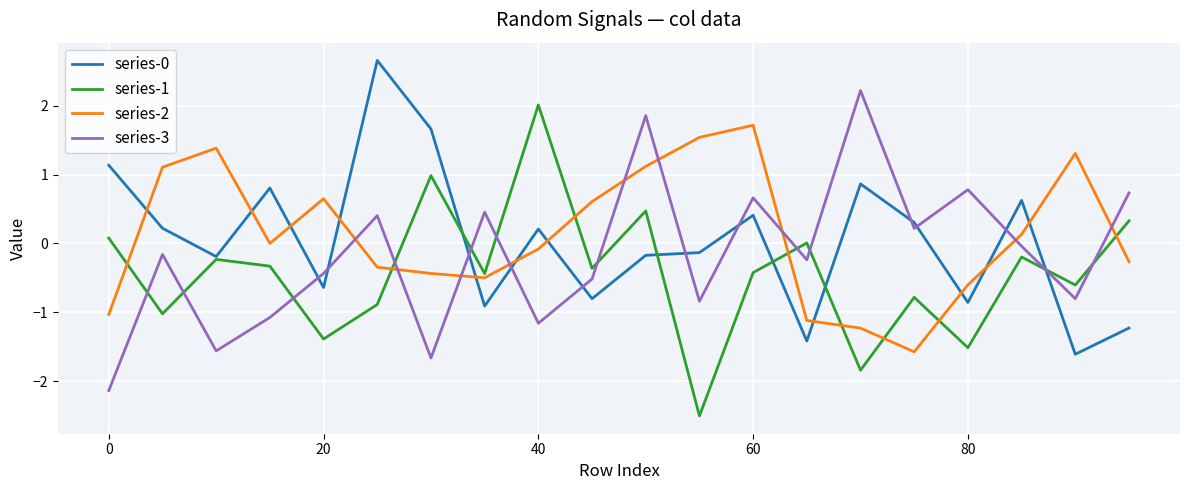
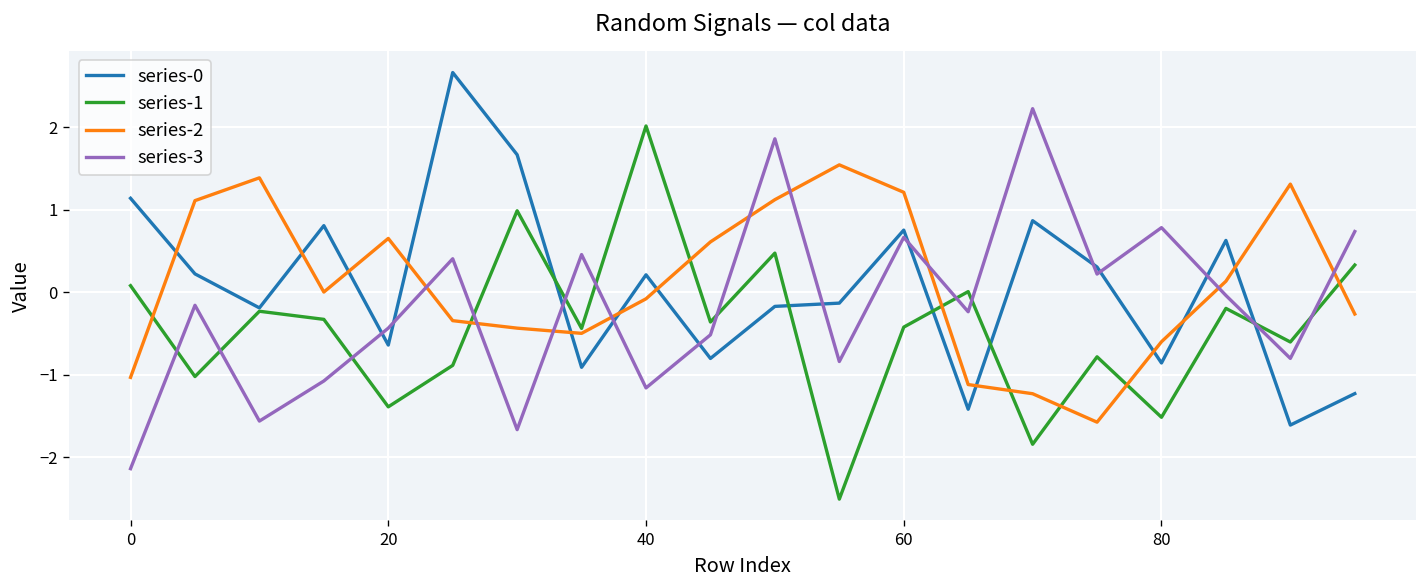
  {
    "series-0": {
      "0": 1.1,
      "20": -0.6,
      "40": 0.2,
-     "60": 0.4,
+     "60": 0.8,
      "80": -0.9
    },
    "series-1": {
      "0": 0.1,
      "20": -1.4,
      "40": 2.0,
      "60": -0.4,
      "80": -1.5
    },
    "series-2": {
      "0": -1.0,
      "20": 0.7,
      "40": -0.1,
-     "60": 1.7,
+     "60": 1.2,
      "80": -0.6
    },
    "series-3": {
      "0": -2.1,
      "20": -0.4,
      "40": -1.2,
      "60": 0.7,
      "80": 0.8
    }
  }
